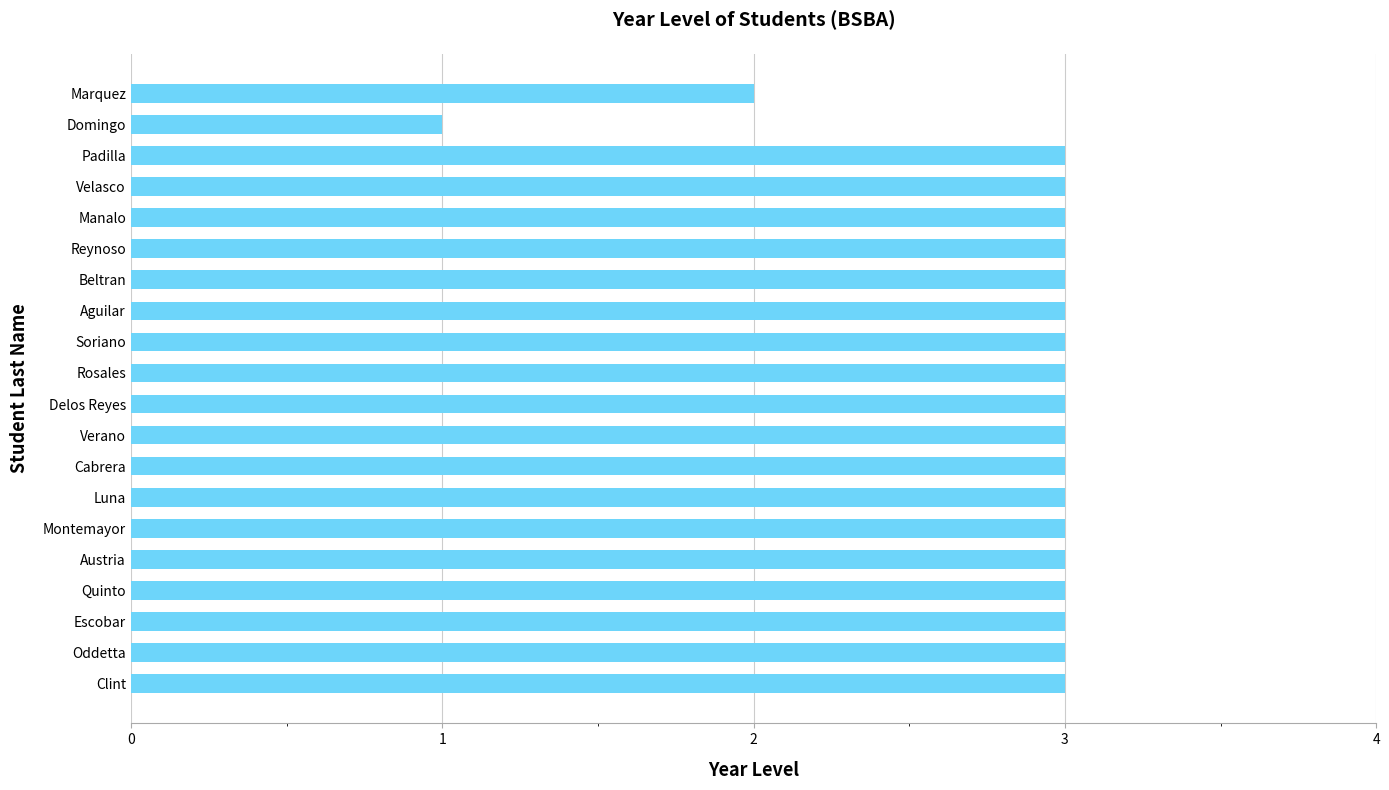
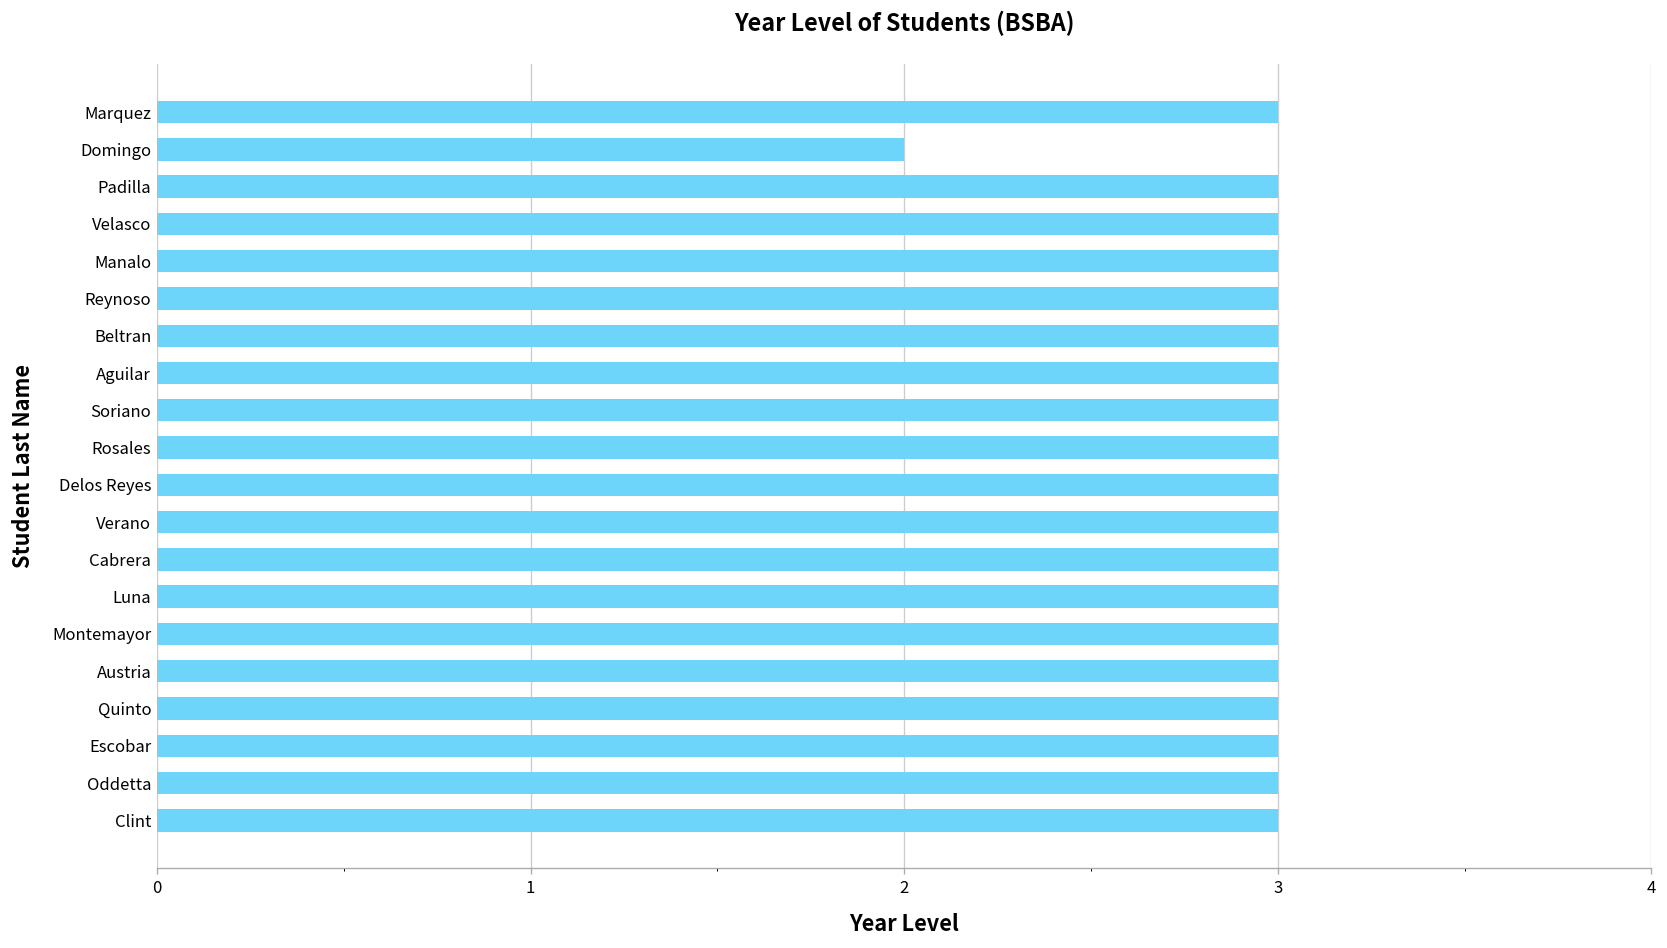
  {
-   "Marquez": 2,
-   "Domingo": 1,
+   "Marquez": 3,
+   "Domingo": 2,
    "Padilla": 3,
    "Velasco": 3,
    "Manalo": 3,
    "Reynoso": 3,
    "Beltran": 3,
    "Aguilar": 3,
    "Soriano": 3,
    "Rosales": 3,
    "Delos Reyes": 3,
    "Verano": 3,
    "Cabrera": 3,
    "Luna": 3,
    "Montemayor": 3,
    "Austria": 3,
    "Quinto": 3,
    "Escobar": 3,
    "Oddetta": 3,
    "Clint": 3
  }
